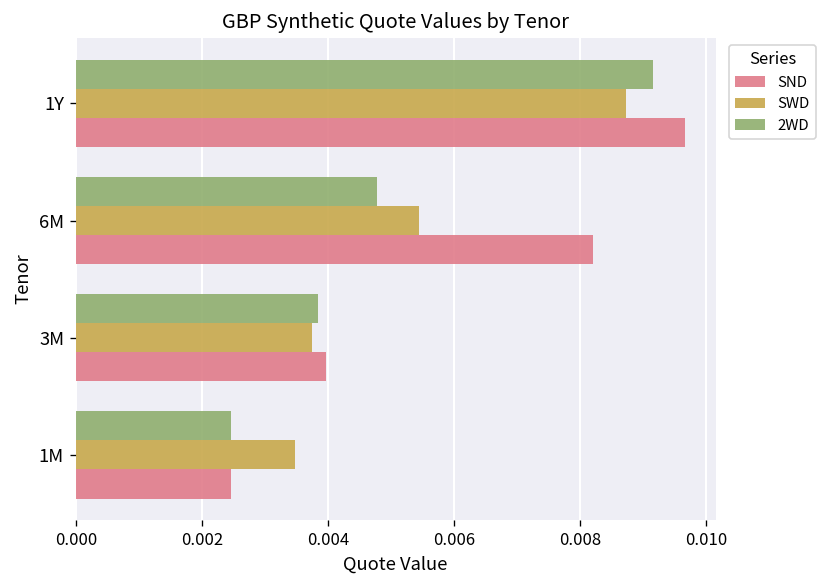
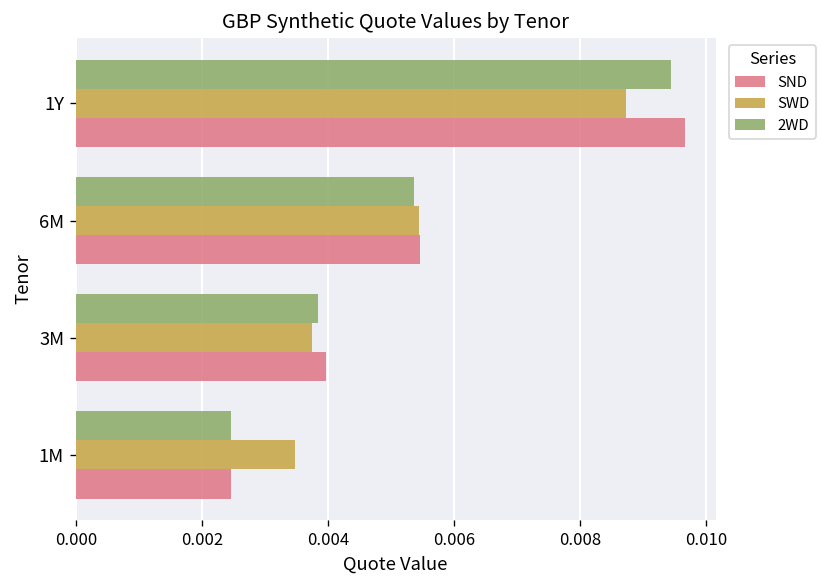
  {
    "SND": {
      "1Y": 0.0097,
-     "6M": 0.0082,
+     "6M": 0.0055,
      "3M": 0.0040,
      "1M": 0.0025
    },
    "SWD": {
      "1Y": 0.0087,
      "6M": 0.0054,
      "3M": 0.0037,
      "1M": 0.0035
    },
    "2WD": {
-     "1Y": 0.0092,
-     "6M": 0.0048,
+     "1Y": 0.0094,
+     "6M": 0.0054,
      "3M": 0.0038,
      "1M": 0.0025
    }
  }
